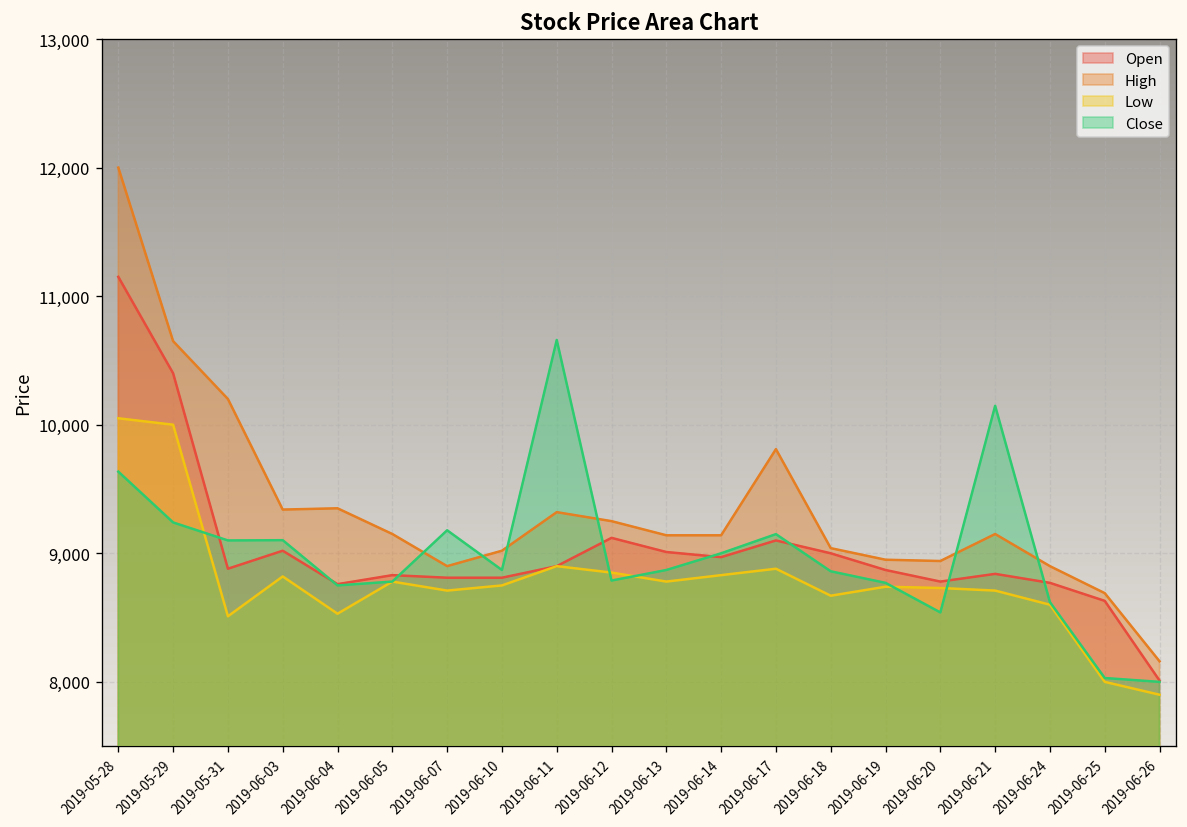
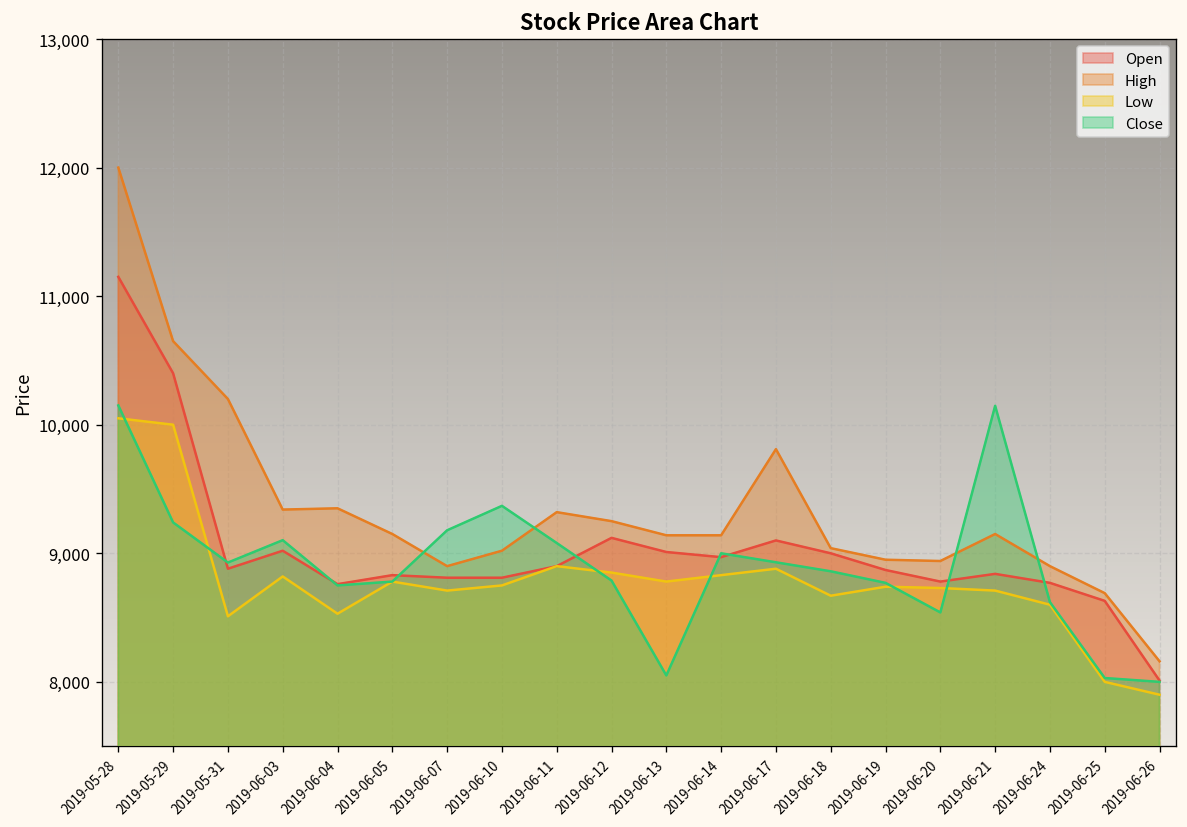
  {
    "Close": {
-     "2019-05-28": "9,640",
+     "2019-05-28": "10,150",
      "2019-05-29": "9,240",
-     "2019-05-31": "9,100",
+     "2019-05-31": "8,930",
      "2019-06-03": "9,100",
      "2019-06-07": "9,180",
-     "2019-06-10": "8,870",
-     "2019-06-11": "10,660",
+     "2019-06-10": "9,370",
+     "2019-06-11": "9,080",
      "2019-06-12": "8,790",
-     "2019-06-13": "8,870",
+     "2019-06-13": "8,050",
      "2019-06-14": "9,000",
-     "2019-06-17": "9,150",
+     "2019-06-17": "8,930",
      "2019-06-18": "8,860",
      "2019-06-19": "8,770",
      "2019-06-20": "8,540",
      "2019-06-21": "10,150",
      "2019-06-25": "8,030"
    }
  }
